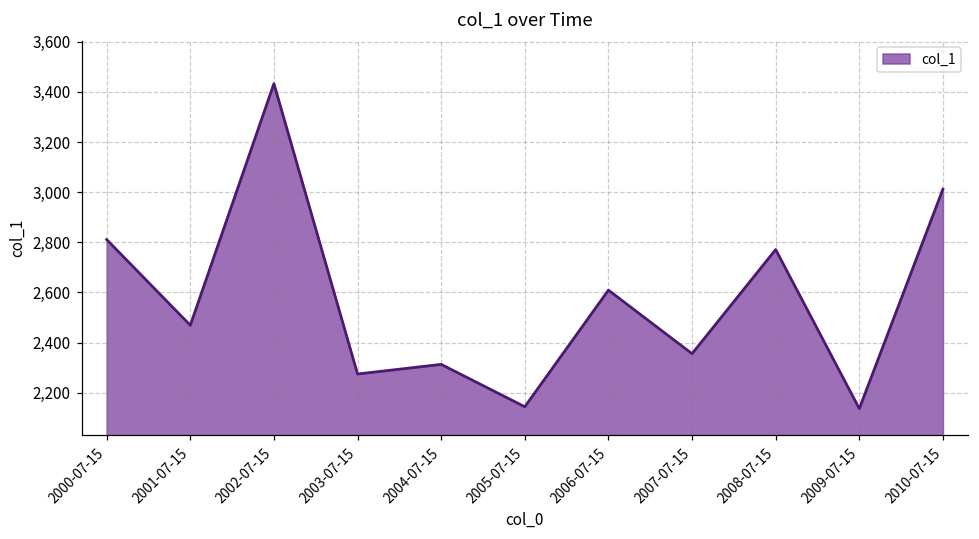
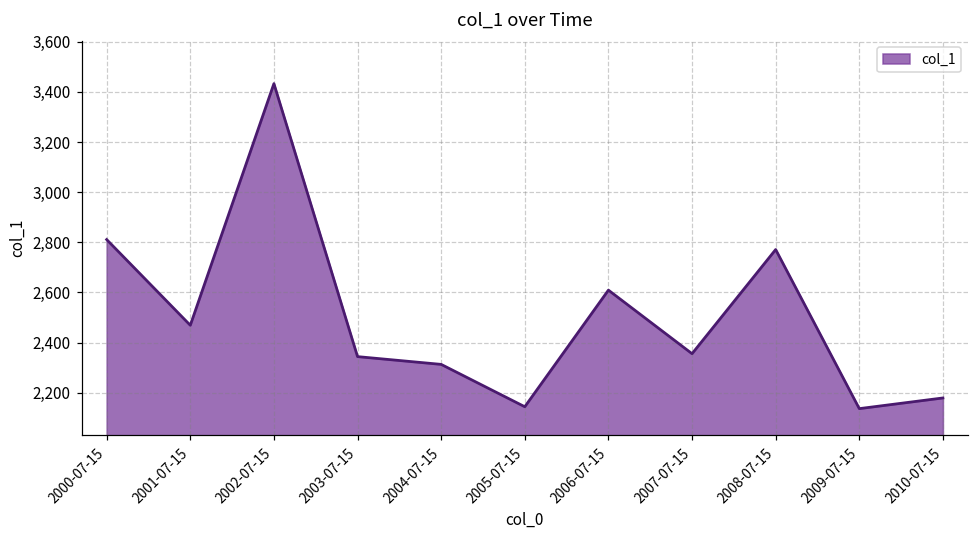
  {
    "2000-07-15": "2,810",
    "2001-07-15": "2,470",
    "2002-07-15": "3,430",
-   "2003-07-15": "2,270",
+   "2003-07-15": "2,340",
    "2004-07-15": "2,310",
    "2005-07-15": "2,140",
    "2006-07-15": "2,610",
    "2007-07-15": "2,360",
    "2008-07-15": "2,770",
    "2009-07-15": "2,140",
-   "2010-07-15": "3,010"
+   "2010-07-15": "2,180"
  }
